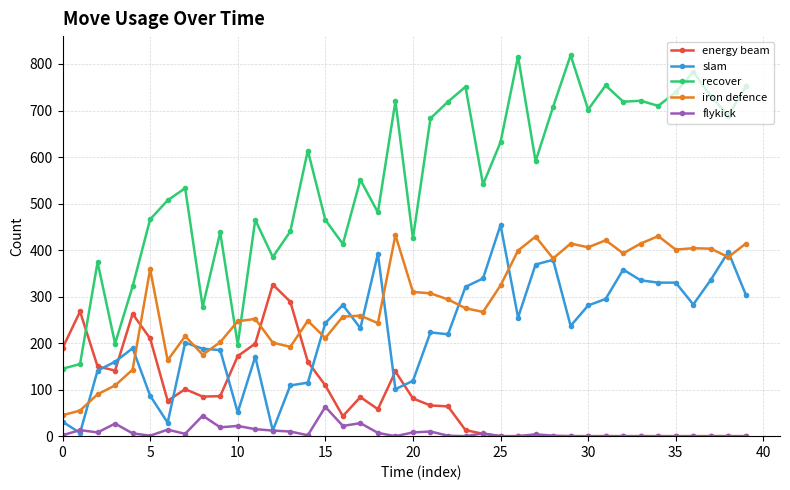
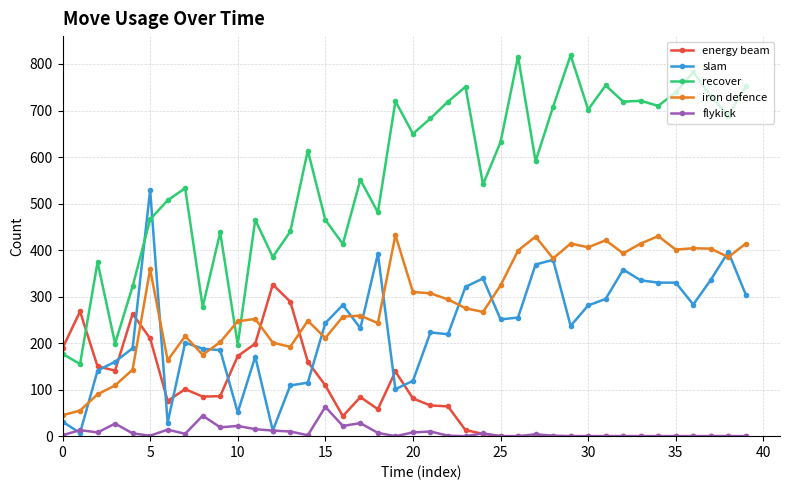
  {
    "slam": {
      "0": 30,
-     "5": 90,
+     "5": 530,
      "10": 50,
      "15": 240,
      "20": 120,
-     "25": 450,
+     "25": 250,
      "30": 280,
      "35": 330
    },
    "recover": {
-     "0": 150,
+     "0": 180,
      "5": 470,
      "10": 200,
      "15": 470,
-     "20": 430,
+     "20": 650,
      "25": 630,
      "30": 700
    },
    "flykick": {
      "0": 0,
      "5": 0,
      "10": 20,
      "15": 60,
      "20": 10
    }
  }
